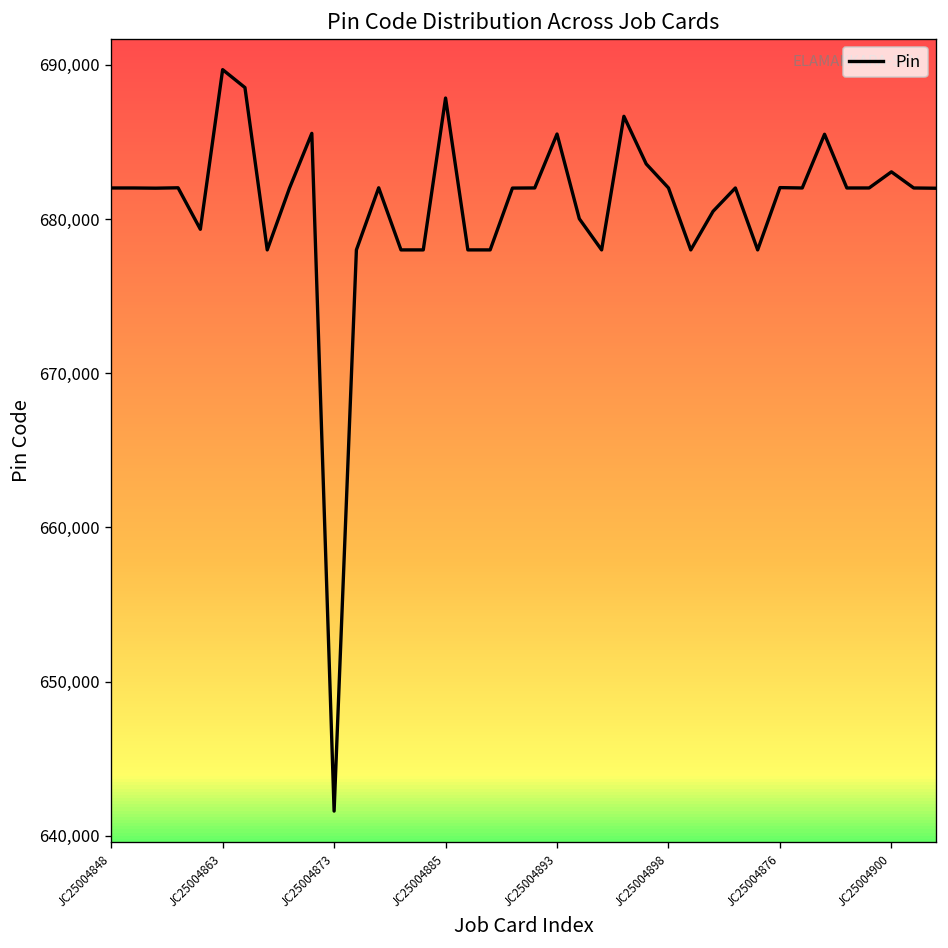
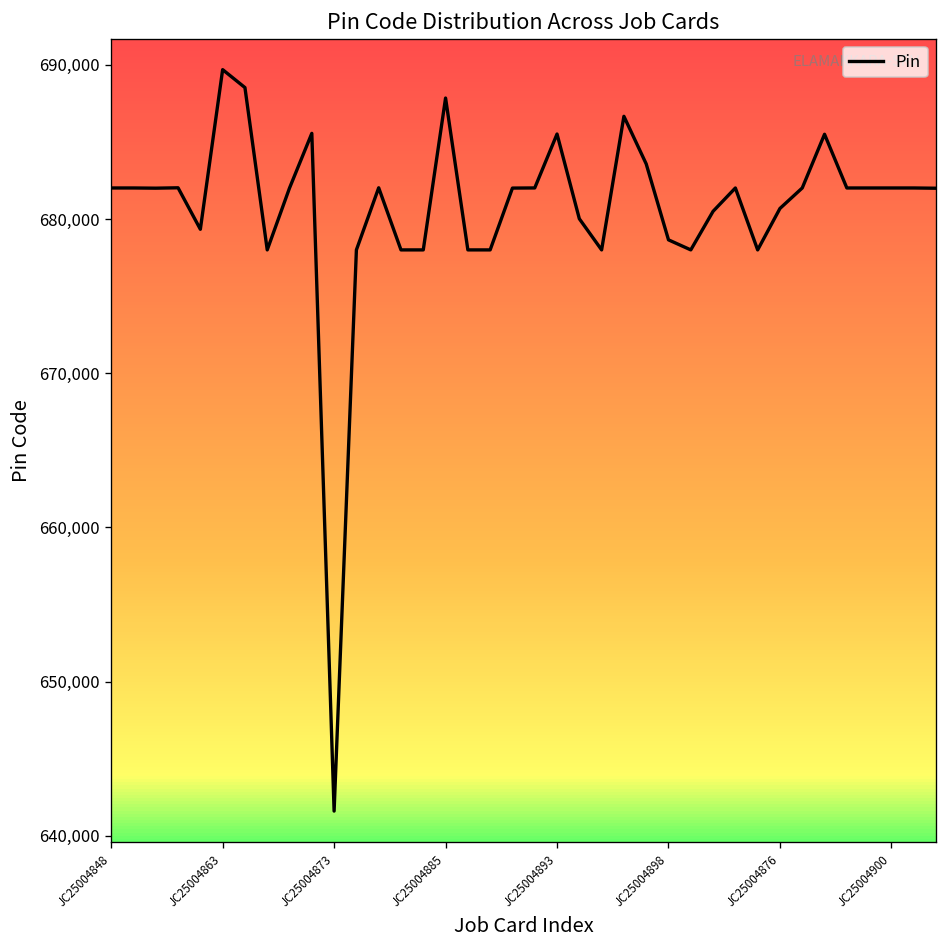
  {
    "JC25004848": "682,000",
    "JC25004863": "689,700",
    "JC25004873": "641,600",
    "JC25004885": "687,900",
    "JC25004893": "685,500",
-   "JC25004898": "682,000",
-   "JC25004876": "682,000",
-   "JC25004900": "683,100"
+   "JC25004898": "678,700",
+   "JC25004876": "680,700",
+   "JC25004900": "682,000"
  }
